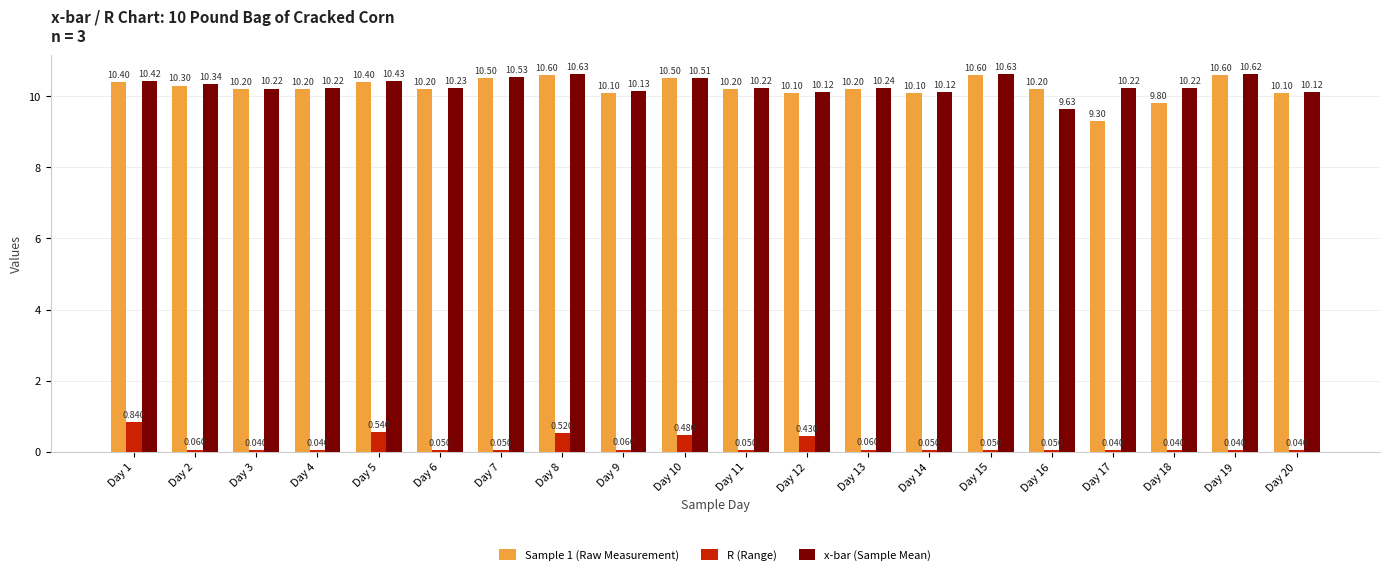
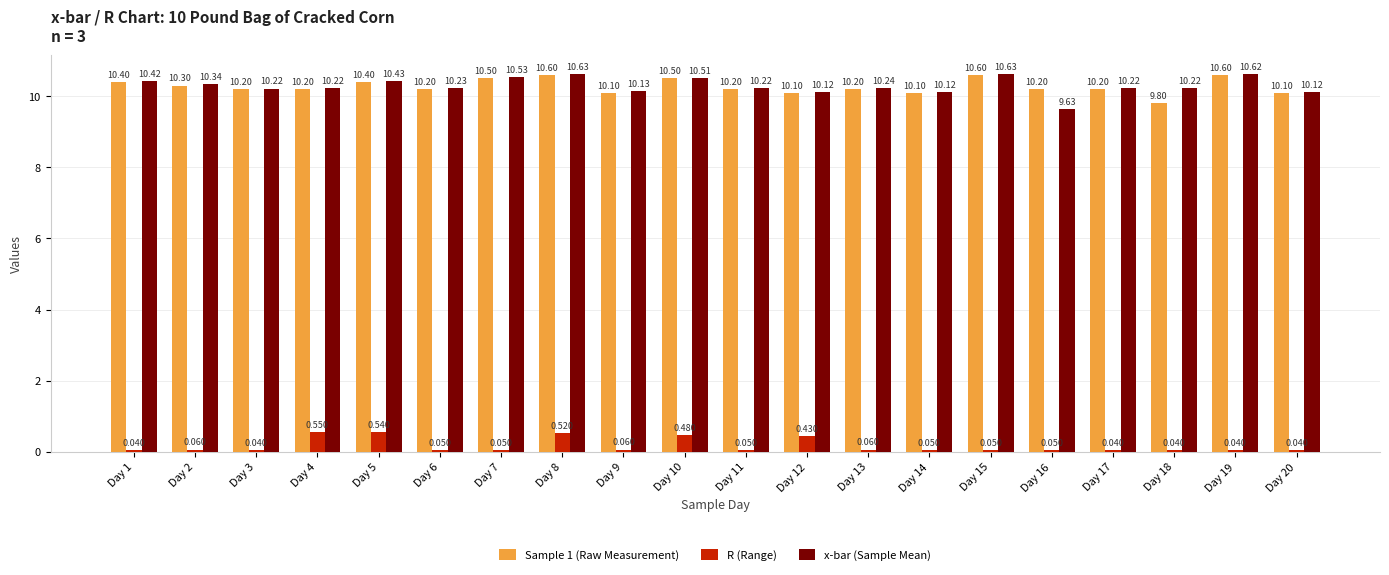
  {
    "Sample 1 (Raw Measurement)": {
      "Day 1": 10.40,
      "Day 2": 10.30,
      "Day 3": 10.20,
      "Day 4": 10.20,
      "Day 5": 10.40,
      "Day 6": 10.20,
      "Day 7": 10.50,
      "Day 8": 10.60,
      "Day 9": 10.10,
      "Day 10": 10.50,
      "Day 11": 10.20,
      "Day 12": 10.10,
      "Day 13": 10.20,
      "Day 14": 10.10,
      "Day 15": 10.60,
      "Day 16": 10.20,
-     "Day 17": 9.30,
+     "Day 17": 10.20,
      "Day 18": 9.80,
      "Day 19": 10.60,
      "Day 20": 10.10
    },
    "R (Range)": {
-     "Day 1": 0.840,
+     "Day 1": 0.040,
      "Day 2": 0.060,
      "Day 3": 0.040,
-     "Day 4": 0.040,
+     "Day 4": 0.550,
      "Day 5": 0.540,
      "Day 6": 0.050,
      "Day 7": 0.050,
      "Day 8": 0.520,
      "Day 9": 0.060,
      "Day 10": 0.480,
      "Day 11": 0.050,
      "Day 12": 0.430,
      "Day 13": 0.060,
      "Day 14": 0.050,
      "Day 15": 0.050,
      "Day 16": 0.050,
      "Day 17": 0.040,
      "Day 18": 0.040,
      "Day 19": 0.040,
      "Day 20": 0.040
    },
    "x-bar (Sample Mean)": {
      "Day 1": 10.42,
      "Day 2": 10.34,
      "Day 3": 10.22,
      "Day 4": 10.22,
      "Day 5": 10.43,
      "Day 6": 10.23,
      "Day 7": 10.53,
      "Day 8": 10.63,
      "Day 9": 10.13,
      "Day 10": 10.51,
      "Day 11": 10.22,
      "Day 12": 10.12,
      "Day 13": 10.24,
      "Day 14": 10.12,
      "Day 15": 10.63,
      "Day 16": 9.63,
      "Day 17": 10.22,
      "Day 18": 10.22,
      "Day 19": 10.62,
      "Day 20": 10.12
    }
  }
